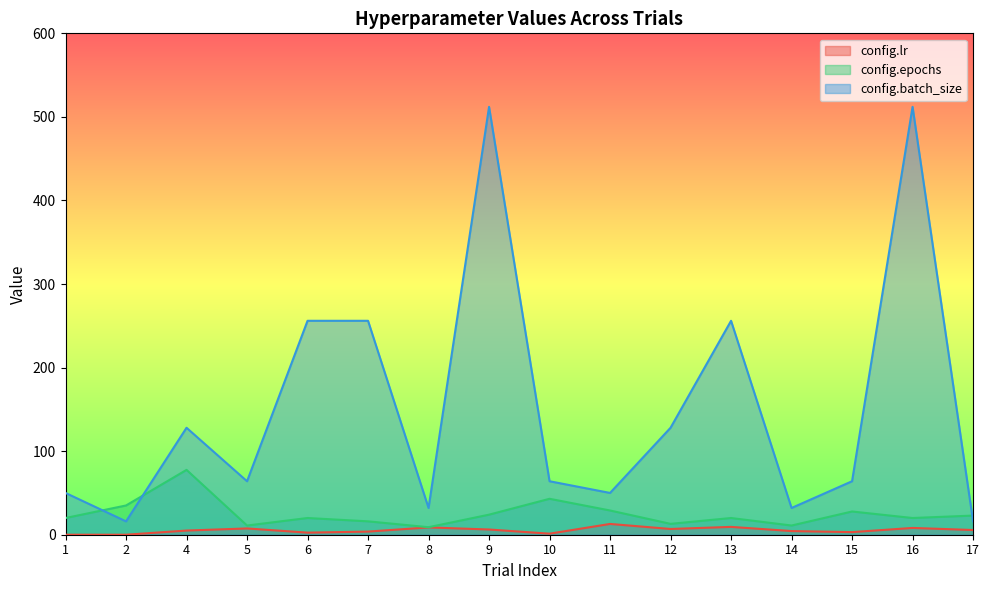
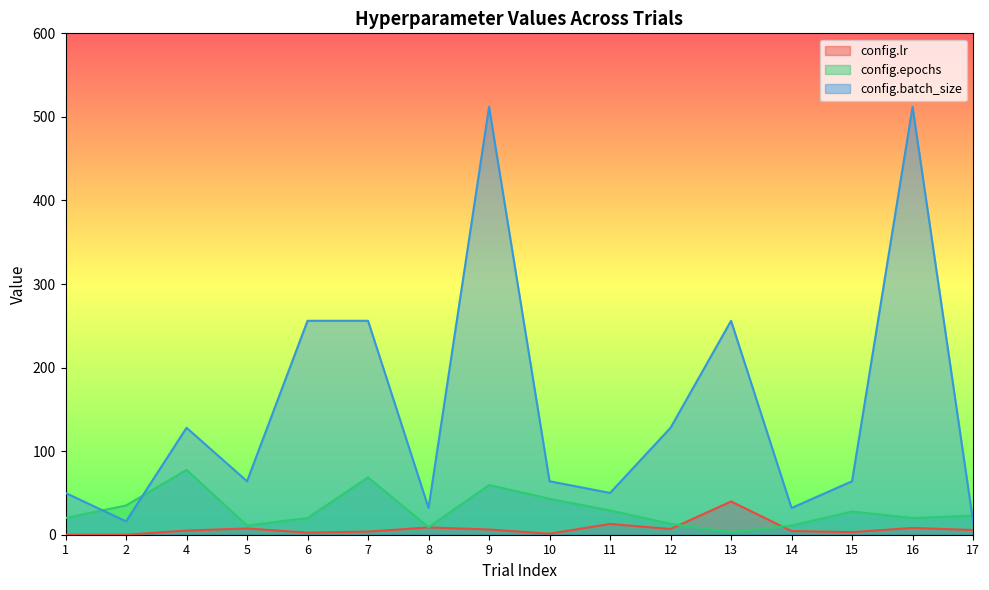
  {
    "config.lr": {
      "1": 0,
      "2": 0,
      "4": 10,
      "5": 10,
      "6": 0,
      "7": 0,
      "9": 10,
      "10": 0,
      "11": 10,
      "12": 10,
-     "13": 10,
+     "13": 40,
      "14": 0,
      "15": 0,
      "16": 10,
      "17": 10
    },
    "config.epochs": {
      "1": 20,
      "2": 40,
      "4": 80,
      "5": 10,
      "6": 20,
-     "7": 20,
-     "9": 20,
+     "7": 70,
+     "9": 60,
      "10": 40,
      "11": 30,
      "12": 10,
-     "13": 20,
+     "13": 0,
      "14": 10,
      "15": 30,
      "16": 20,
      "17": 20
    },
    "config.batch_size": {
      "1": 50,
      "2": 20,
      "4": 130,
      "5": 60,
      "6": 260,
      "7": 260,
      "8": 30,
      "9": 510,
      "10": 60,
      "11": 50,
      "12": 130,
      "13": 260,
      "14": 30,
      "15": 60,
      "16": 510,
      "17": 20
    }
  }
